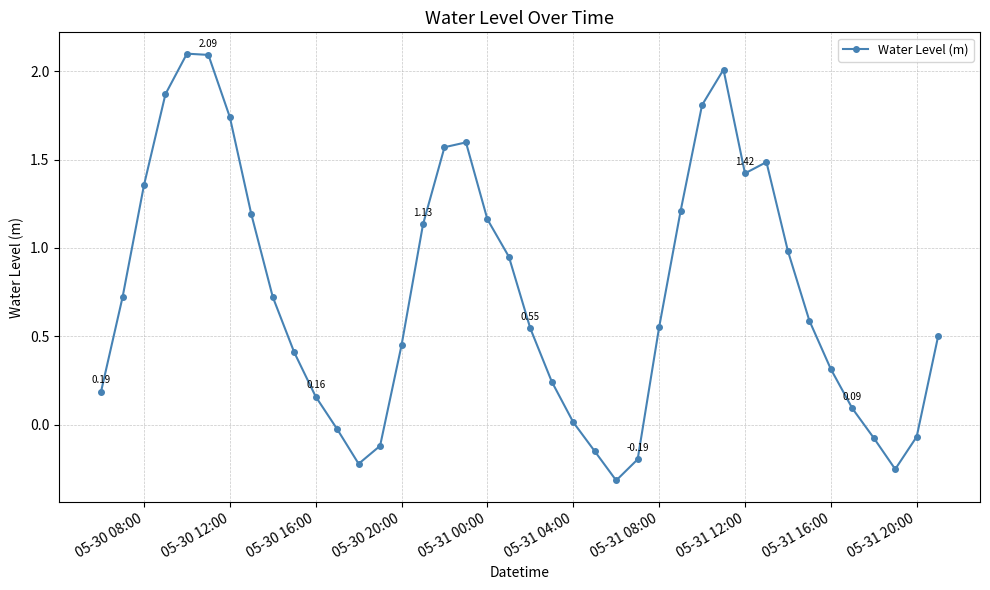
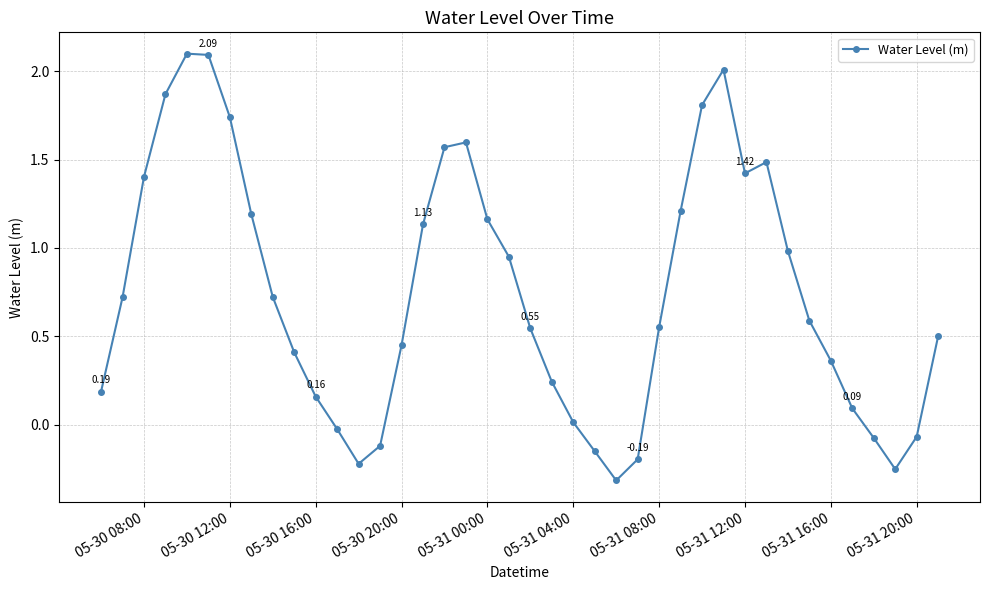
  {
-   "05-30 08:00": 1.36,
+   "05-30 08:00": 1.40,
    "05-30 12:00": 1.74,
    "05-30 20:00": 0.45,
    "05-31 00:00": 1.16,
    "05-31 04:00": 0.02,
    "05-31 08:00": 0.55,
-   "05-31 16:00": 0.32,
+   "05-31 16:00": 0.36,
    "05-31 20:00": -0.07
  }
